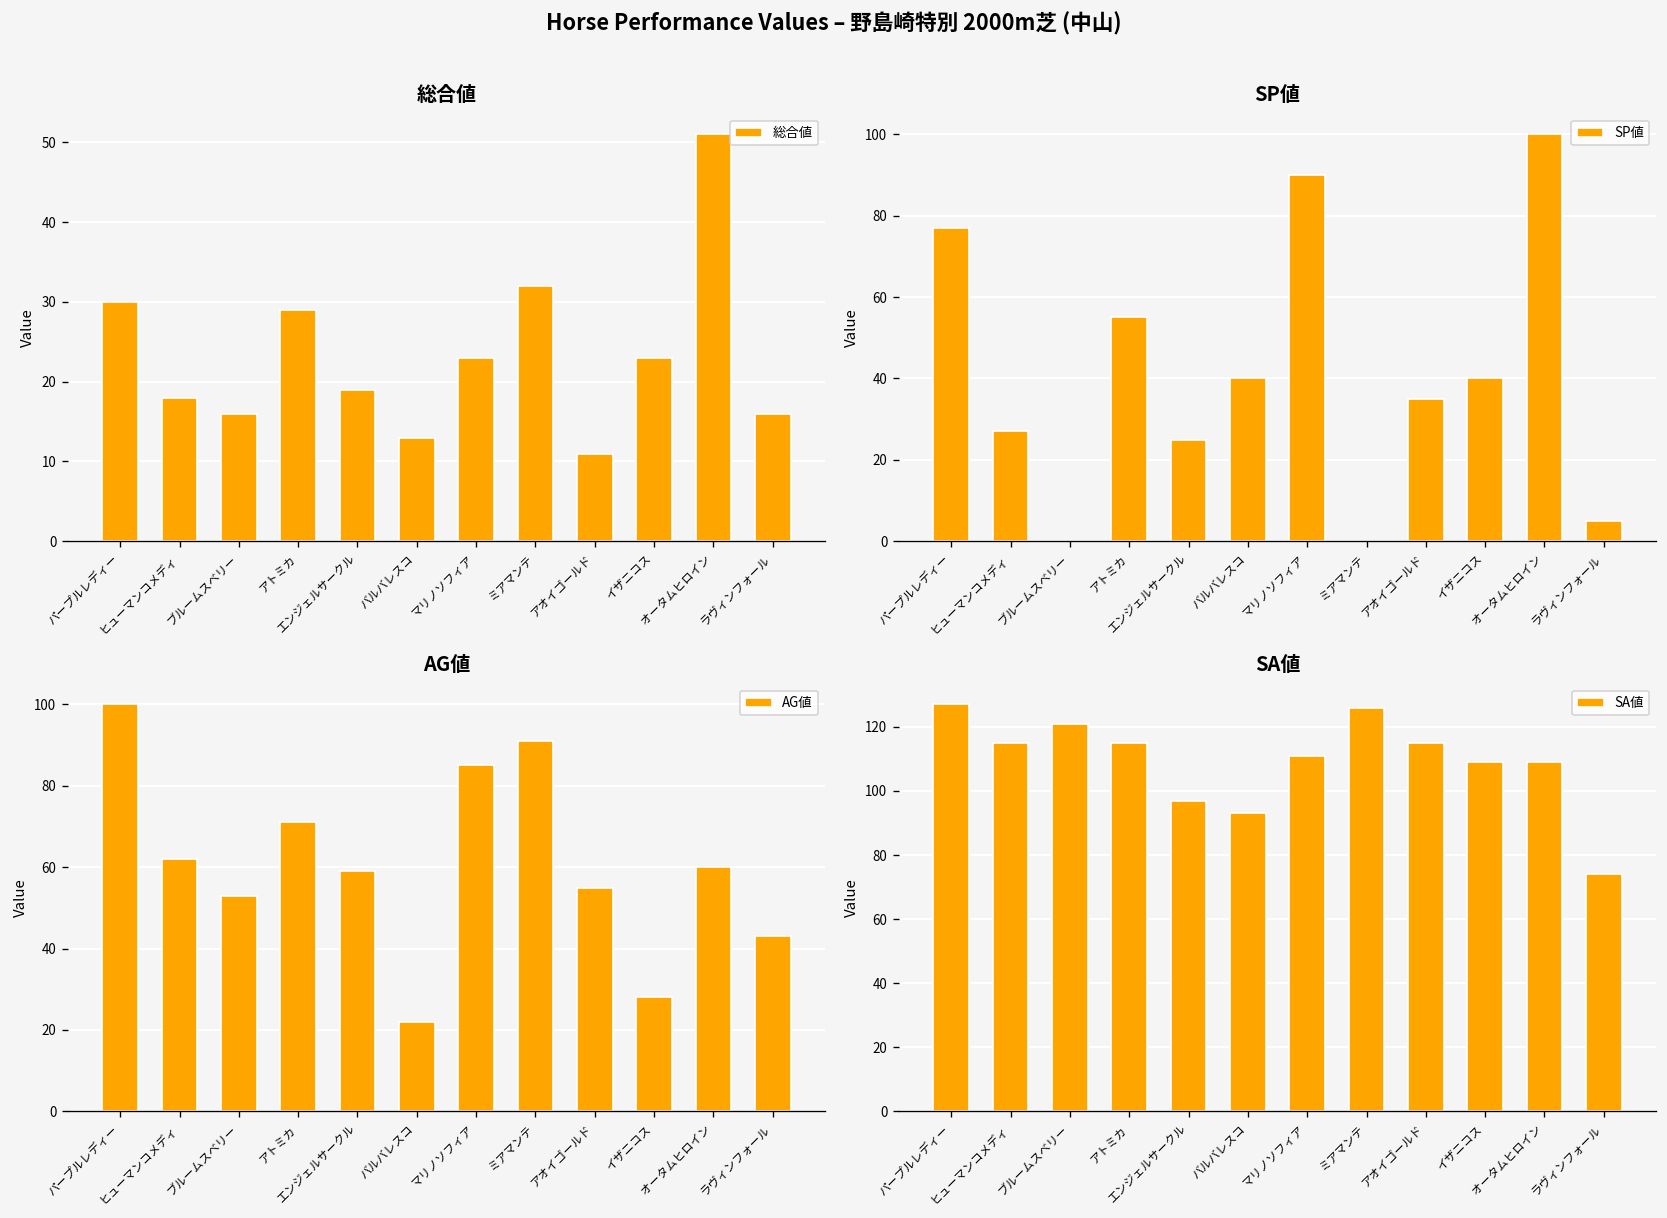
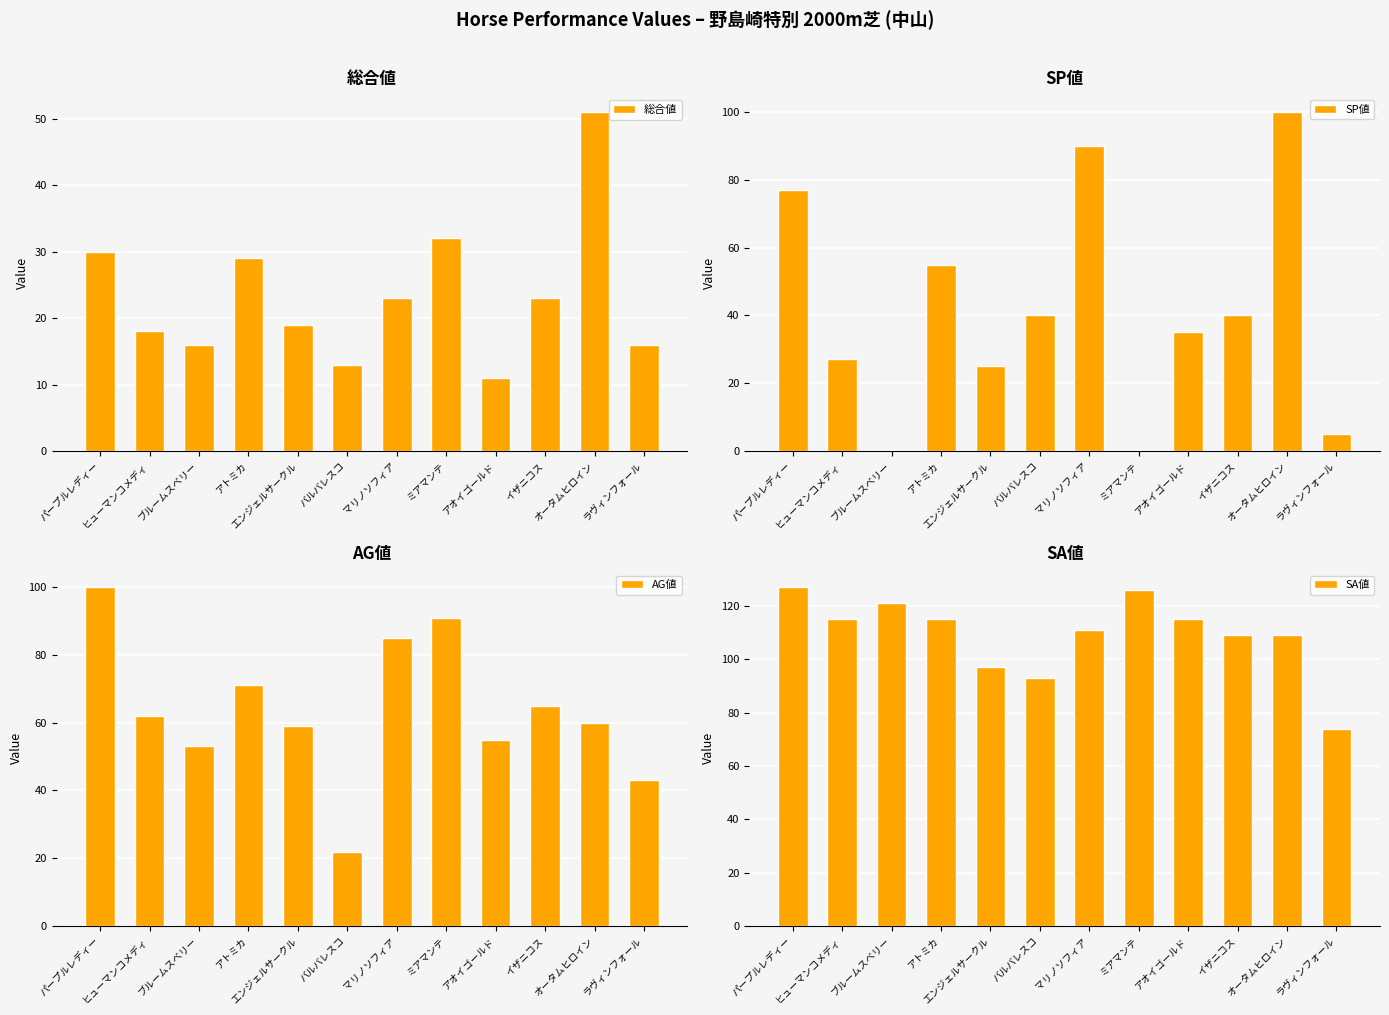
  {
    "総合値": {
      "パープルレディー": 30,
      "ヒューマンコメディ": 18,
      "ブルームスベリー": 16,
      "アトミカ": 29,
      "エンジェルサークル": 19,
      "バルバレスコ": 13,
      "マリノソフィア": 23,
      "ミアマンテ": 32,
      "アオイゴールド": 11,
      "イザニコス": 23,
      "オータムヒロイン": 51,
      "ラヴィンフォール": 16
    },
    "SP値": {
      "パープルレディー": 77,
      "ヒューマンコメディ": 27,
      "ブルームスベリー": 0,
      "アトミカ": 55,
      "エンジェルサークル": 25,
      "バルバレスコ": 40,
      "マリノソフィア": 90,
      "ミアマンテ": 0,
      "アオイゴールド": 35,
      "イザニコス": 40,
      "オータムヒロイン": 100,
      "ラヴィンフォール": 5
    },
    "AG値": {
      "パープルレディー": 100,
      "ヒューマンコメディ": 62,
      "ブルームスベリー": 53,
      "アトミカ": 71,
      "エンジェルサークル": 59,
      "バルバレスコ": 22,
      "マリノソフィア": 85,
      "ミアマンテ": 91,
      "アオイゴールド": 55,
-     "イザニコス": 28,
+     "イザニコス": 65,
      "オータムヒロイン": 60,
      "ラヴィンフォール": 43
    },
    "SA値": {
      "パープルレディー": 127,
      "ヒューマンコメディ": 115,
      "ブルームスベリー": 121,
      "アトミカ": 115,
      "エンジェルサークル": 97,
      "バルバレスコ": 93,
      "マリノソフィア": 111,
      "ミアマンテ": 126,
      "アオイゴールド": 115,
      "イザニコス": 109,
      "オータムヒロイン": 109,
      "ラヴィンフォール": 74
    }
  }
